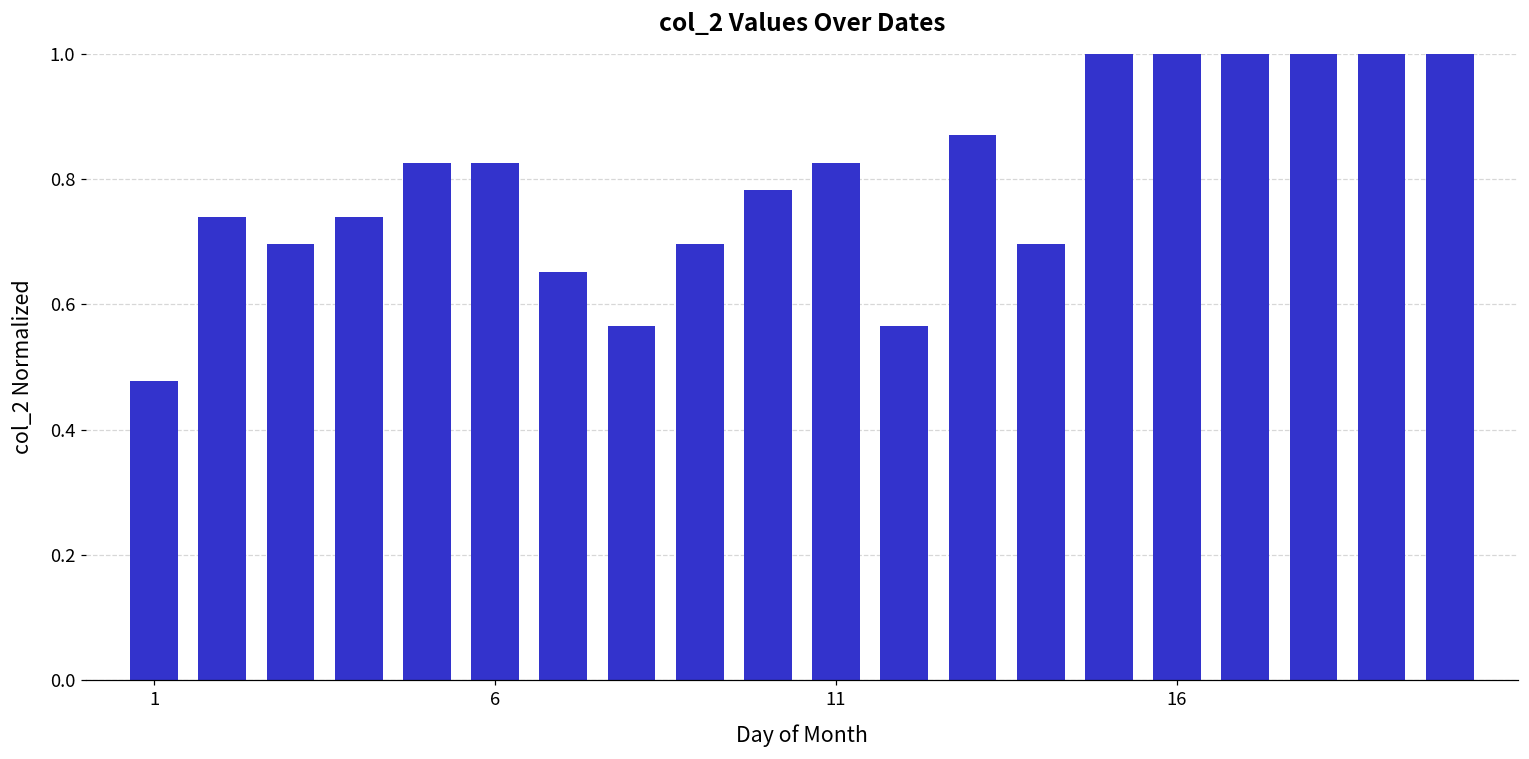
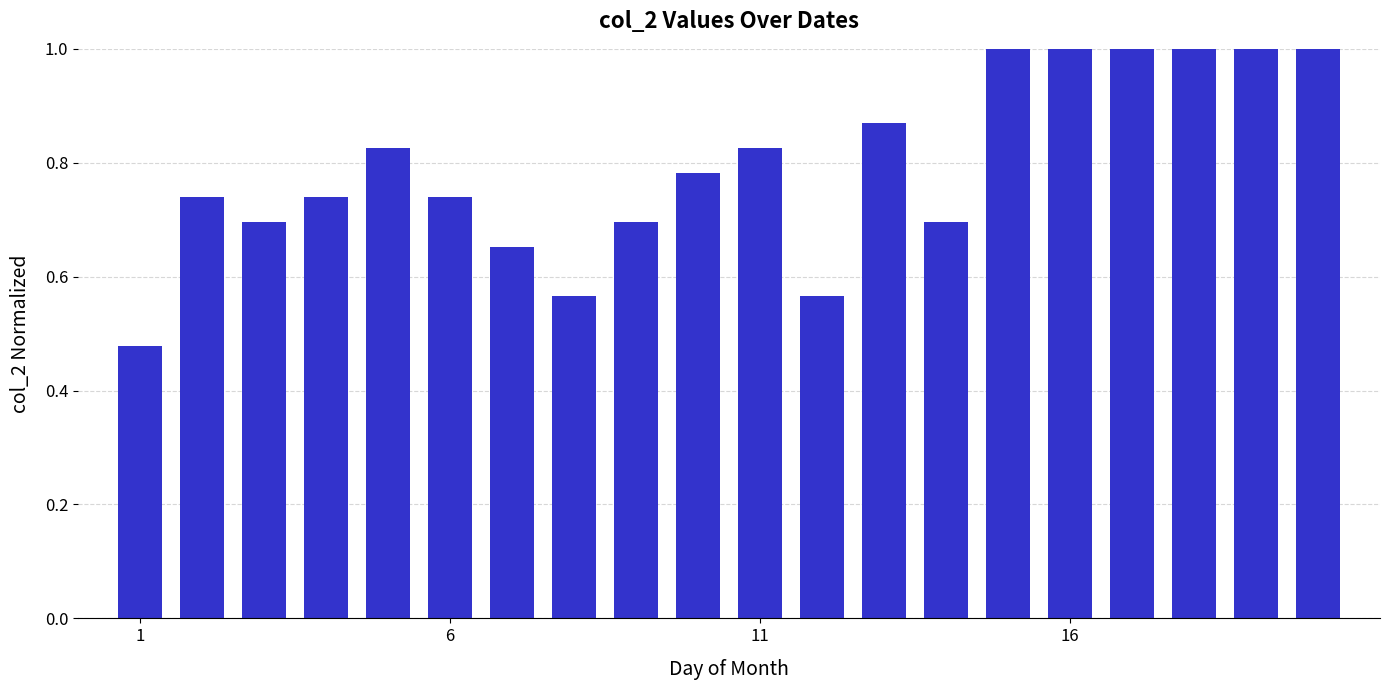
  {
    "1": 0.48,
-   "6": 0.83,
+   "6": 0.74,
    "11": 0.83,
    "16": 1.00
  }
